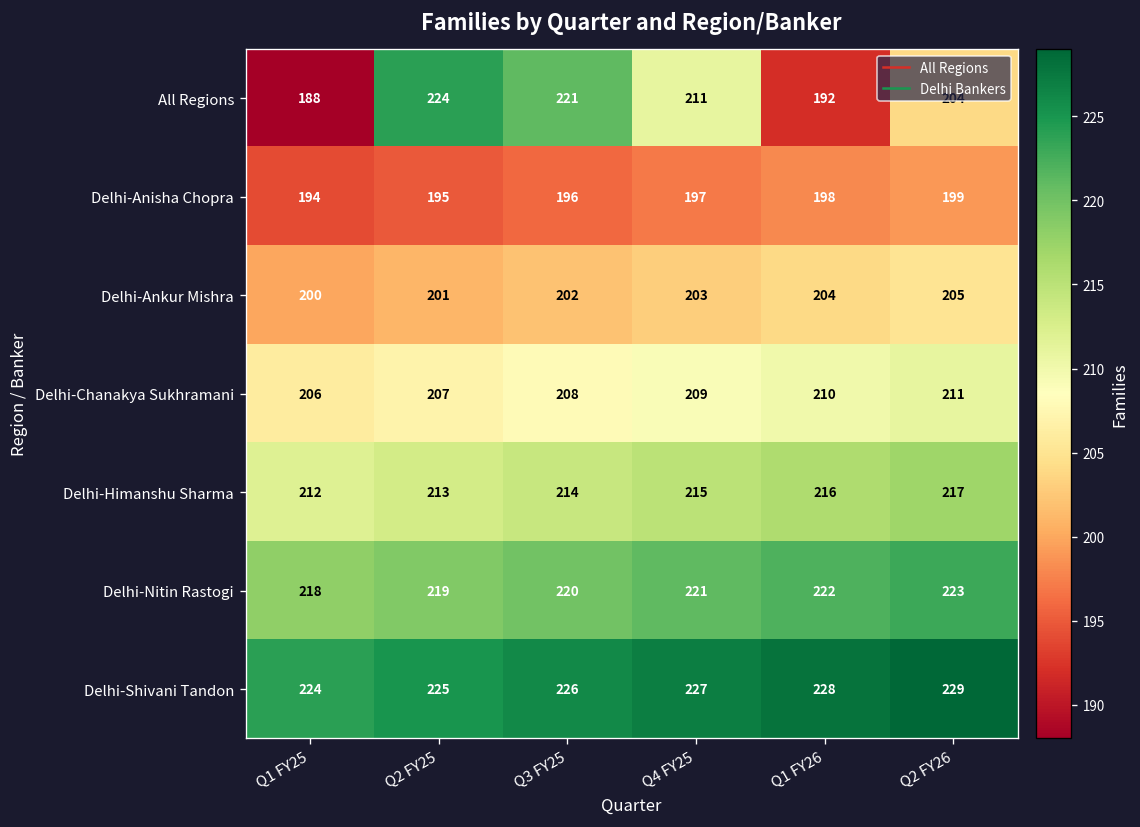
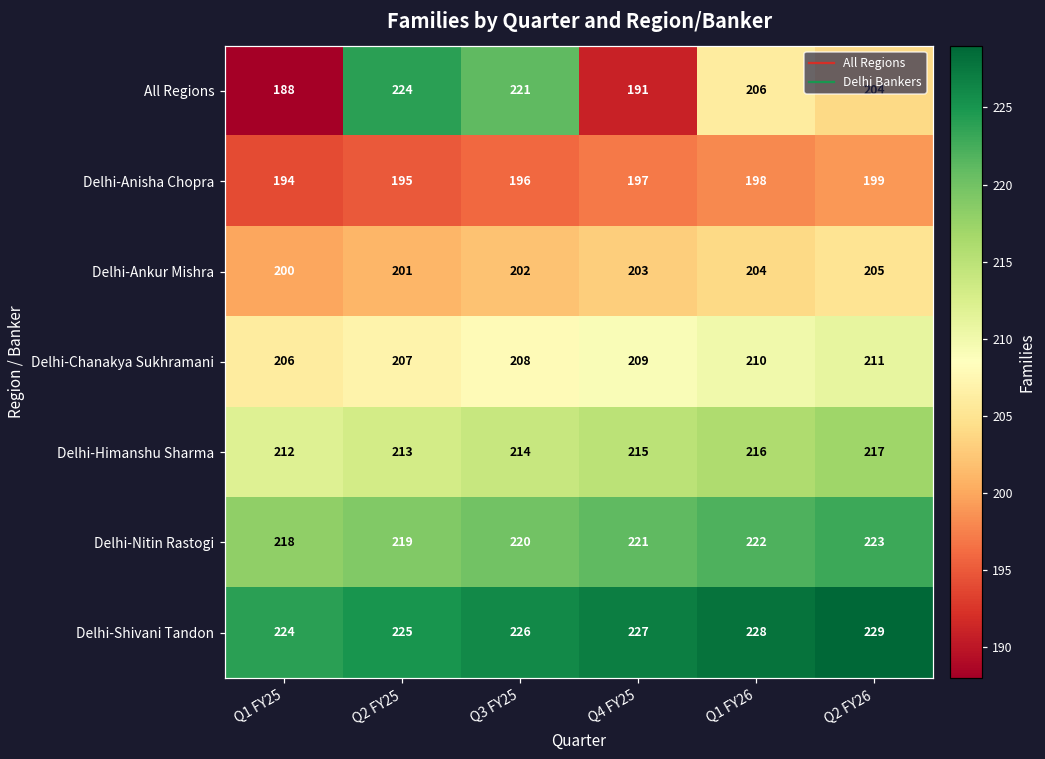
  {
    "All Regions": {
      "Q1 FY25": 188,
      "Q2 FY25": 224,
      "Q3 FY25": 221,
-     "Q4 FY25": 211,
-     "Q1 FY26": 192
+     "Q4 FY25": 191,
+     "Q1 FY26": 206
    },
    "Delhi-Anisha Chopra": {
      "Q1 FY25": 194,
      "Q2 FY25": 195,
      "Q3 FY25": 196,
      "Q4 FY25": 197,
      "Q1 FY26": 198,
      "Q2 FY26": 199
    },
    "Delhi-Ankur Mishra": {
      "Q1 FY25": 200,
      "Q2 FY25": 201,
      "Q3 FY25": 202,
      "Q4 FY25": 203,
      "Q1 FY26": 204,
      "Q2 FY26": 205
    },
    "Delhi-Chanakya Sukhramani": {
      "Q1 FY25": 206,
      "Q2 FY25": 207,
      "Q3 FY25": 208,
      "Q4 FY25": 209,
      "Q1 FY26": 210,
      "Q2 FY26": 211
    },
    "Delhi-Himanshu Sharma": {
      "Q1 FY25": 212,
      "Q2 FY25": 213,
      "Q3 FY25": 214,
      "Q4 FY25": 215,
      "Q1 FY26": 216,
      "Q2 FY26": 217
    },
    "Delhi-Nitin Rastogi": {
      "Q1 FY25": 218,
      "Q2 FY25": 219,
      "Q3 FY25": 220,
      "Q4 FY25": 221,
      "Q1 FY26": 222,
      "Q2 FY26": 223
    },
    "Delhi-Shivani Tandon": {
      "Q1 FY25": 224,
      "Q2 FY25": 225,
      "Q3 FY25": 226,
      "Q4 FY25": 227,
      "Q1 FY26": 228,
      "Q2 FY26": 229
    }
  }
